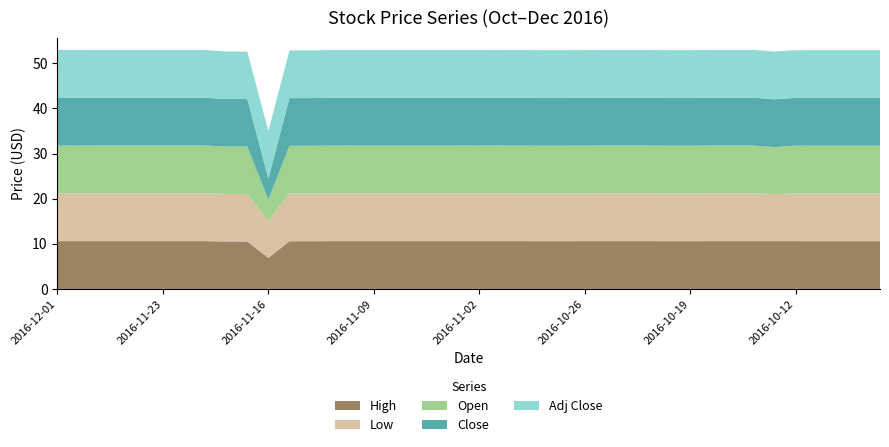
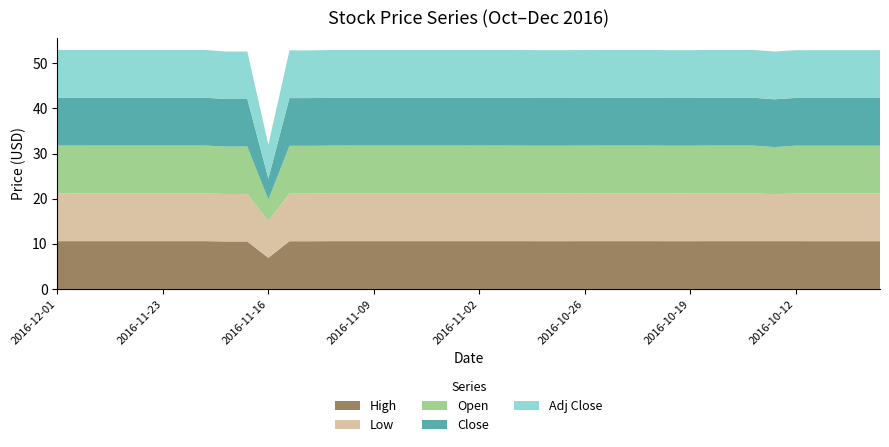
  {
    "High": {
      "2016-12-01": 11,
      "2016-11-23": 11,
      "2016-11-16": 7,
      "2016-11-09": 11,
      "2016-11-02": 11,
      "2016-10-26": 11,
      "2016-10-19": 11,
      "2016-10-12": 11
    },
    "Low": {
      "2016-12-01": 11,
      "2016-11-23": 11,
      "2016-11-16": 8,
      "2016-11-09": 11,
      "2016-11-02": 11,
      "2016-10-26": 11,
      "2016-10-19": 11,
      "2016-10-12": 11
    },
    "Open": {
      "2016-12-01": 11,
      "2016-11-23": 11,
      "2016-11-16": 5,
      "2016-11-09": 11,
      "2016-11-02": 11,
      "2016-10-26": 11,
      "2016-10-19": 11,
      "2016-10-12": 11
    },
    "Close": {
      "2016-12-01": 11,
      "2016-11-23": 11,
      "2016-11-16": 5,
      "2016-11-09": 11,
      "2016-11-02": 11,
      "2016-10-26": 11,
      "2016-10-19": 11,
      "2016-10-12": 11
    },
    "Adj Close": {
      "2016-12-01": 11,
      "2016-11-23": 11,
-     "2016-11-16": 11,
+     "2016-11-16": 8,
      "2016-11-09": 11,
      "2016-11-02": 11,
      "2016-10-26": 11,
      "2016-10-19": 11,
      "2016-10-12": 11
    }
  }
